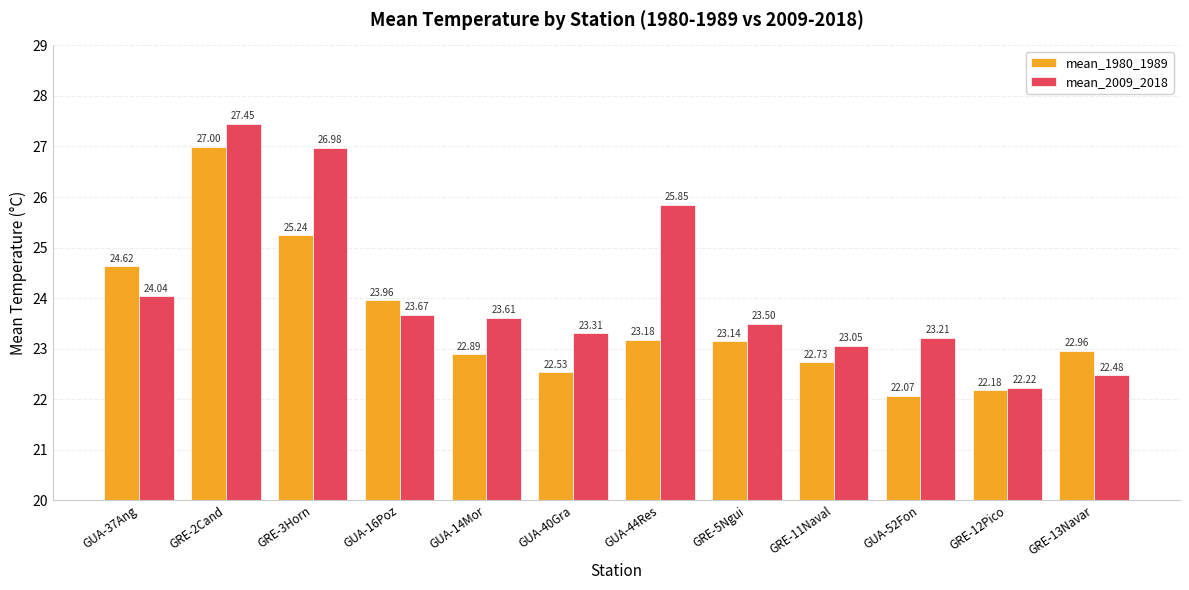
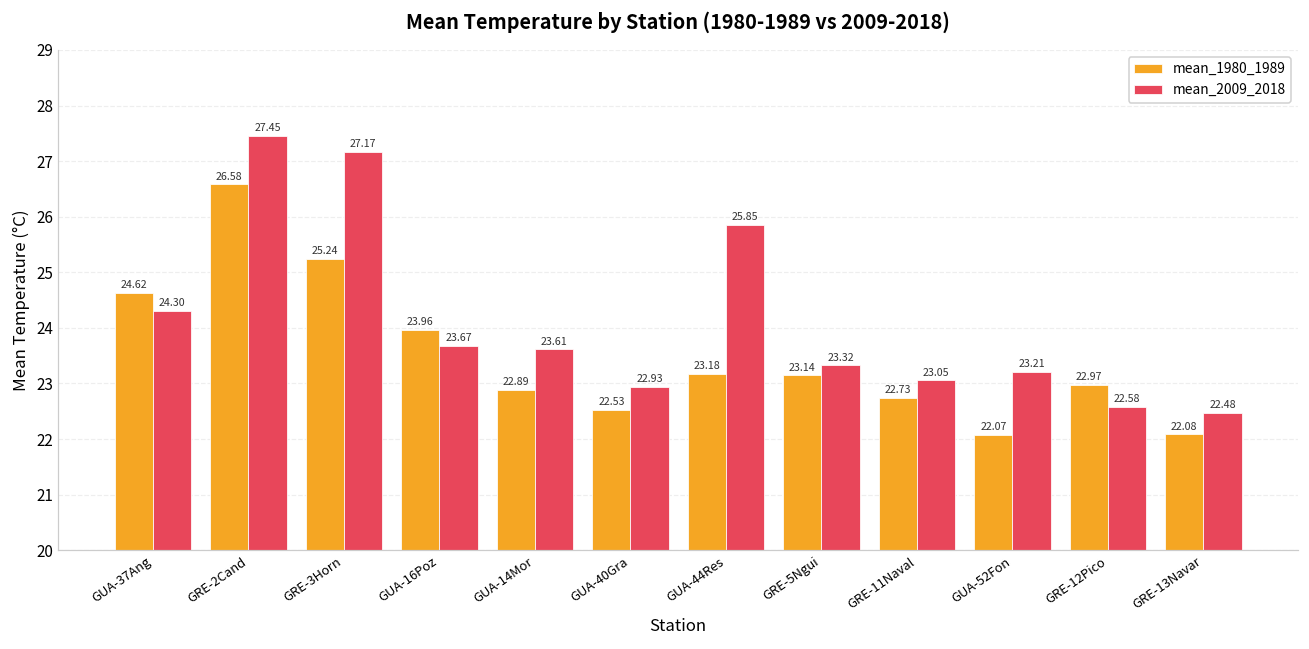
  {
    "mean_1980_1989": {
      "GUA-37Ang": 24.62,
-     "GRE-2Cand": 27.00,
+     "GRE-2Cand": 26.58,
      "GRE-3Horn": 25.24,
      "GUA-16Poz": 23.96,
      "GUA-14Mor": 22.89,
      "GUA-40Gra": 22.53,
      "GUA-44Res": 23.18,
      "GRE-5Ngui": 23.14,
      "GRE-11Naval": 22.73,
      "GUA-52Fon": 22.07,
-     "GRE-12Pico": 22.18,
-     "GRE-13Navar": 22.96
+     "GRE-12Pico": 22.97,
+     "GRE-13Navar": 22.08
    },
    "mean_2009_2018": {
-     "GUA-37Ang": 24.04,
+     "GUA-37Ang": 24.30,
      "GRE-2Cand": 27.45,
-     "GRE-3Horn": 26.98,
+     "GRE-3Horn": 27.17,
      "GUA-16Poz": 23.67,
      "GUA-14Mor": 23.61,
-     "GUA-40Gra": 23.31,
+     "GUA-40Gra": 22.93,
      "GUA-44Res": 25.85,
-     "GRE-5Ngui": 23.50,
+     "GRE-5Ngui": 23.32,
      "GRE-11Naval": 23.05,
      "GUA-52Fon": 23.21,
-     "GRE-12Pico": 22.22,
+     "GRE-12Pico": 22.58,
      "GRE-13Navar": 22.48
    }
  }
